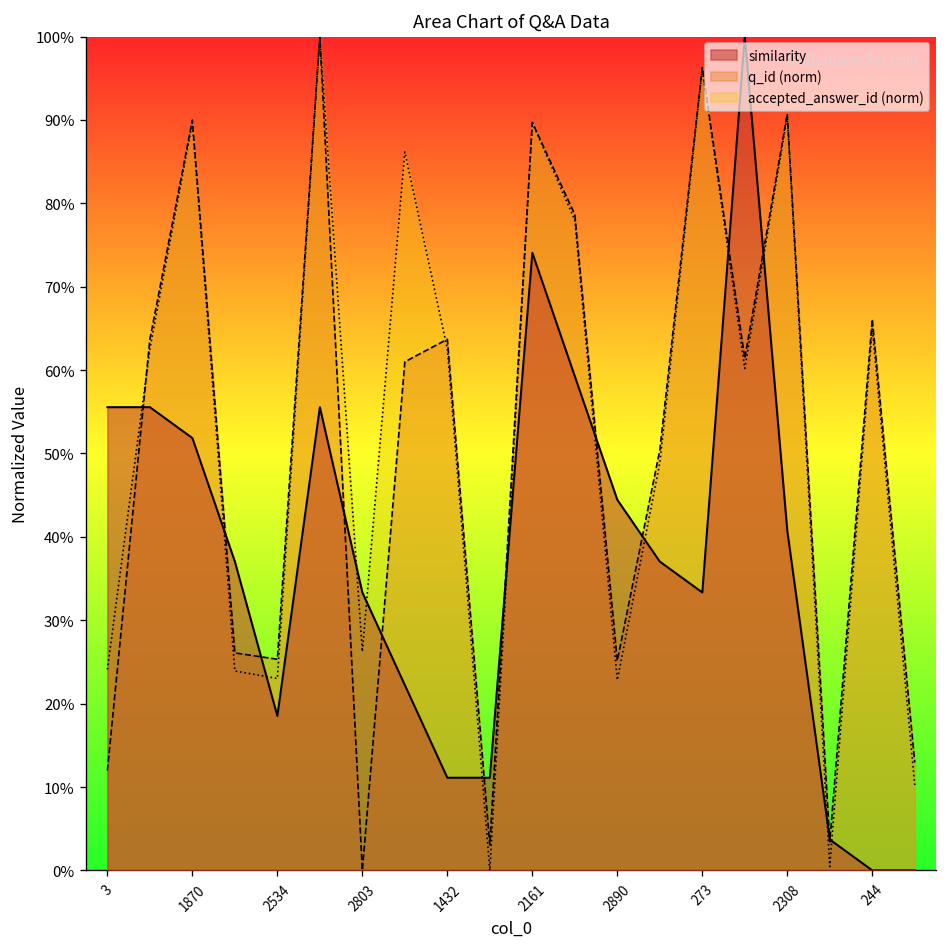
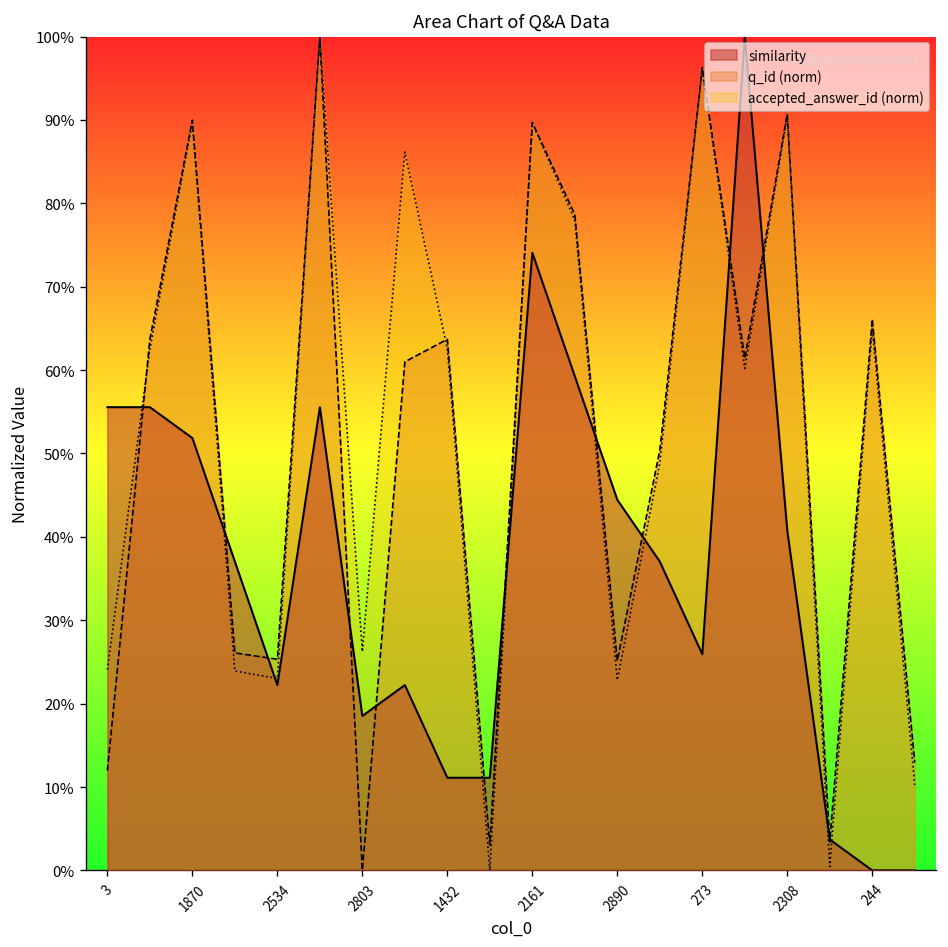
  {
    "similarity": {
      "1870": "52%",
-     "2534": "19%",
-     "2803": "33%",
+     "2534": "22%",
+     "2803": "19%",
      "1432": "11%",
      "2161": "74%",
      "2890": "44%",
-     "273": "33%",
+     "273": "26%",
      "2308": "41%",
      "244": "0%"
    }
  }
